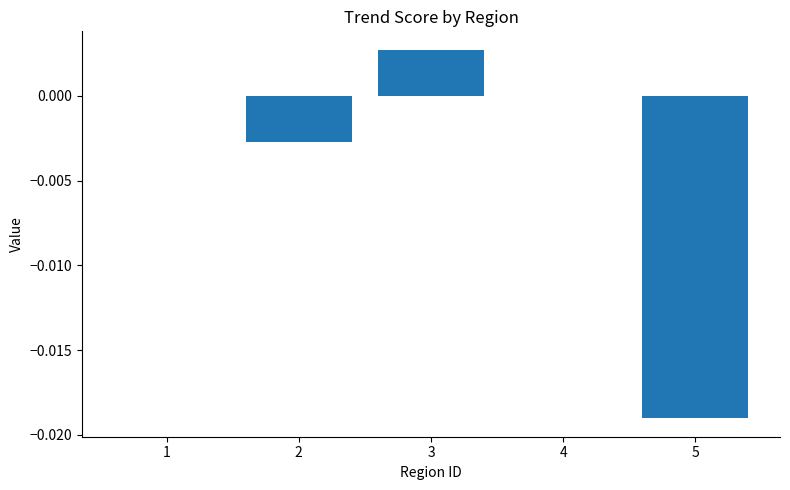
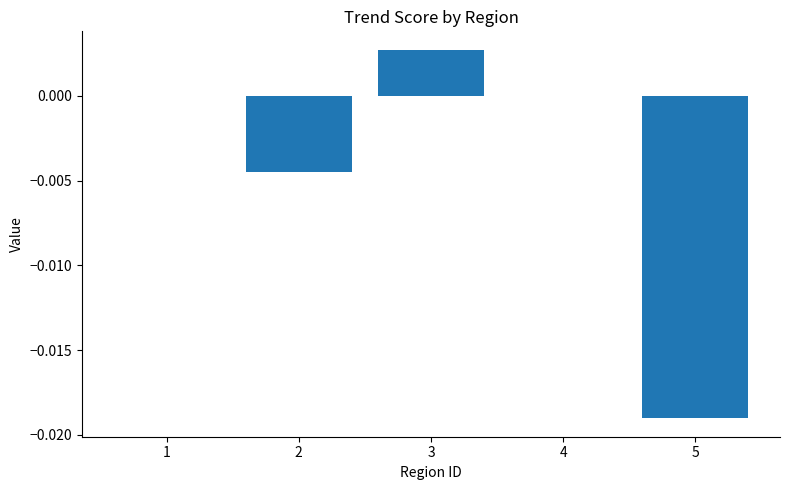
  {
    "1": 0.0000,
-   "2": -0.0027,
+   "2": -0.0045,
    "3": 0.0027,
    "4": 0.0000,
    "5": -0.0190
  }
